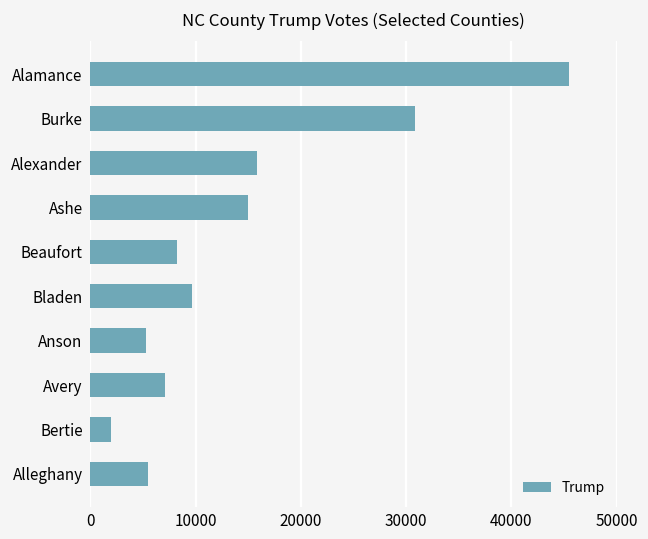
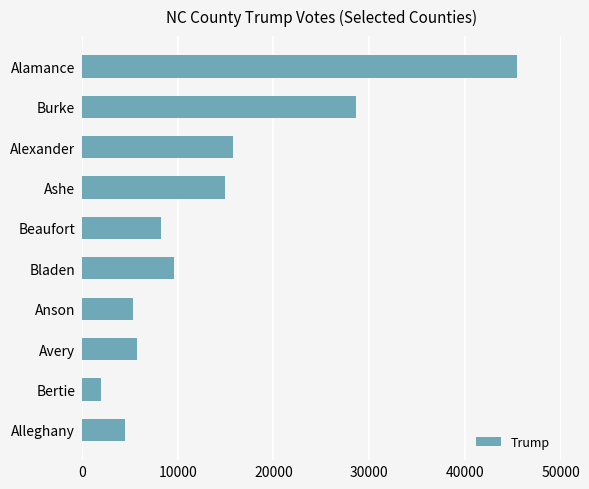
  {
    "Alamance": 45000,
-   "Burke": 31000,
+   "Burke": 29000,
    "Alexander": 16000,
    "Ashe": 15000,
    "Beaufort": 8000,
    "Bladen": 10000,
    "Anson": 5000,
-   "Avery": 7000,
+   "Avery": 6000,
    "Bertie": 2000,
-   "Alleghany": 6000
+   "Alleghany": 5000
  }
